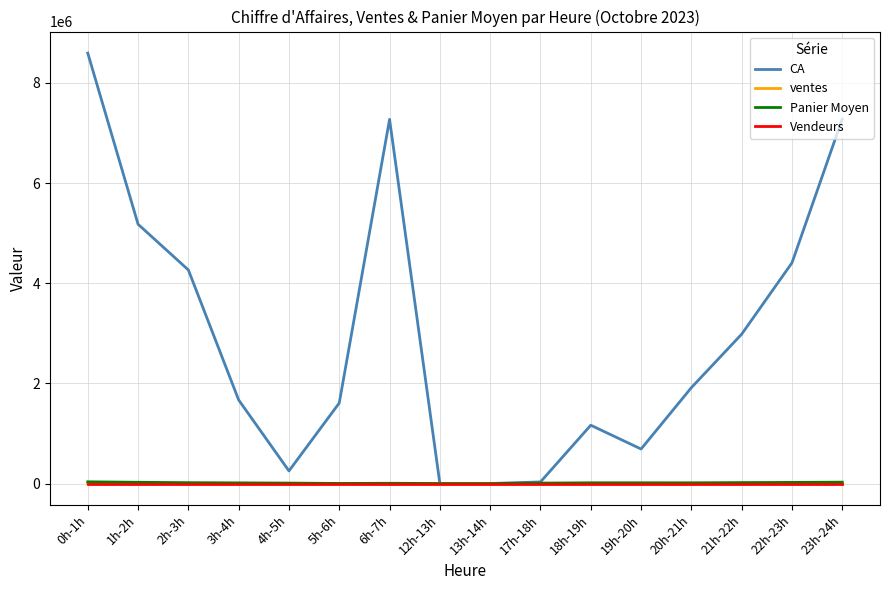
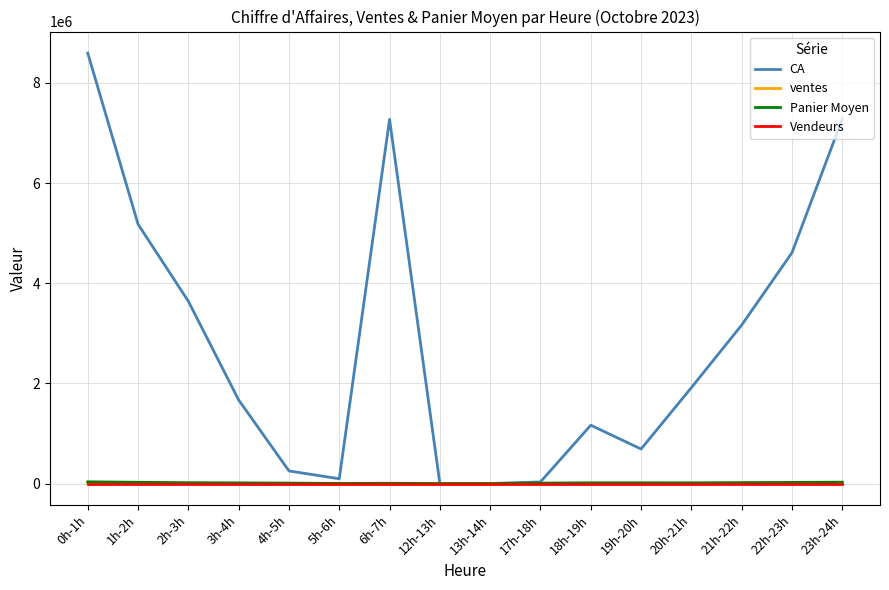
  {
    "CA": {
      "0h-1h": 8600000,
      "1h-2h": 5200000,
-     "2h-3h": 4300000,
+     "2h-3h": 3600000,
      "3h-4h": 1700000,
      "4h-5h": 300000,
-     "5h-6h": 1600000,
+     "5h-6h": 100000,
      "6h-7h": 7300000,
      "18h-19h": 1200000,
      "19h-20h": 700000,
      "20h-21h": 1900000,
-     "21h-22h": 3000000,
-     "22h-23h": 4400000
+     "21h-22h": 3200000,
+     "22h-23h": 4600000
    }
  }
